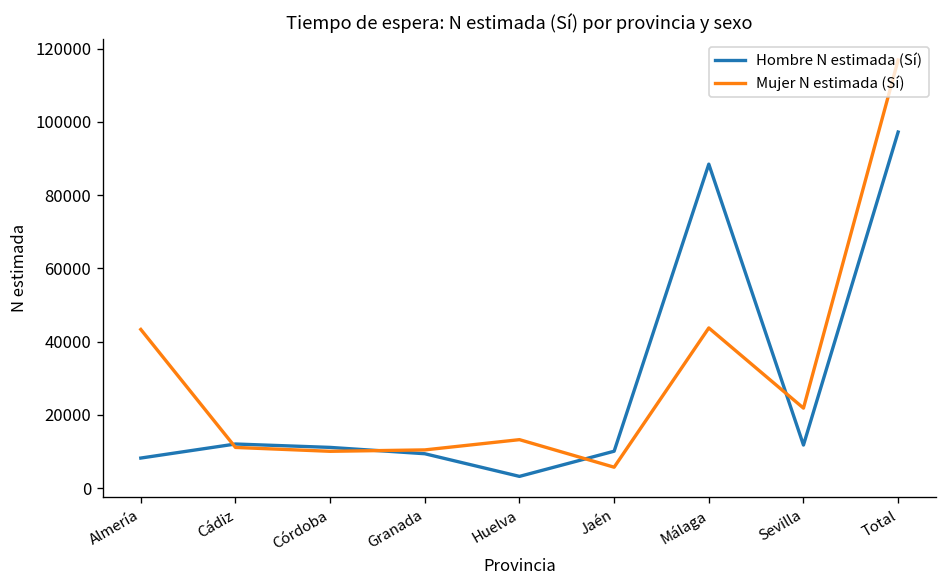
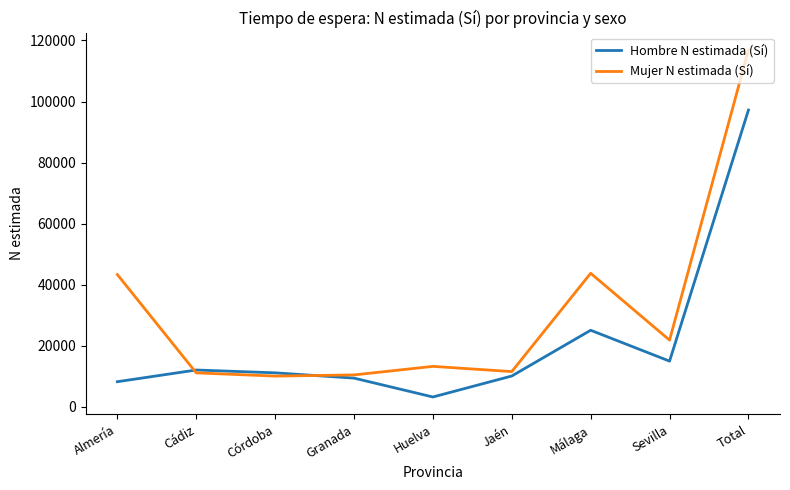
  {
    "Hombre N estimada (Sí)": {
      "Almería": 8000,
      "Cádiz": 12000,
      "Córdoba": 11000,
      "Granada": 9000,
      "Huelva": 3000,
      "Jaén": 10000,
-     "Málaga": 88000,
-     "Sevilla": 12000,
+     "Málaga": 25000,
+     "Sevilla": 15000,
      "Total": 97000
    },
    "Mujer N estimada (Sí)": {
      "Almería": 43000,
      "Cádiz": 11000,
      "Córdoba": 10000,
      "Granada": 10000,
      "Huelva": 13000,
-     "Jaén": 6000,
+     "Jaén": 12000,
      "Málaga": 44000,
      "Sevilla": 22000
    }
  }
